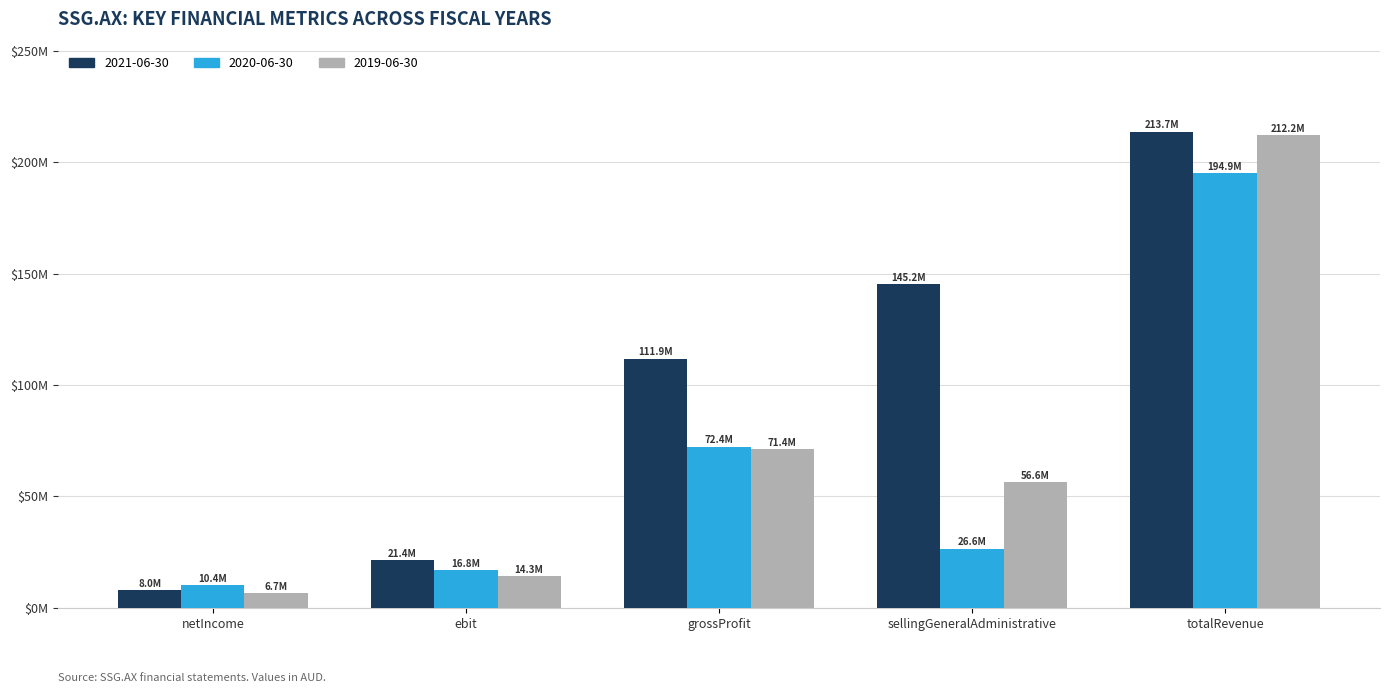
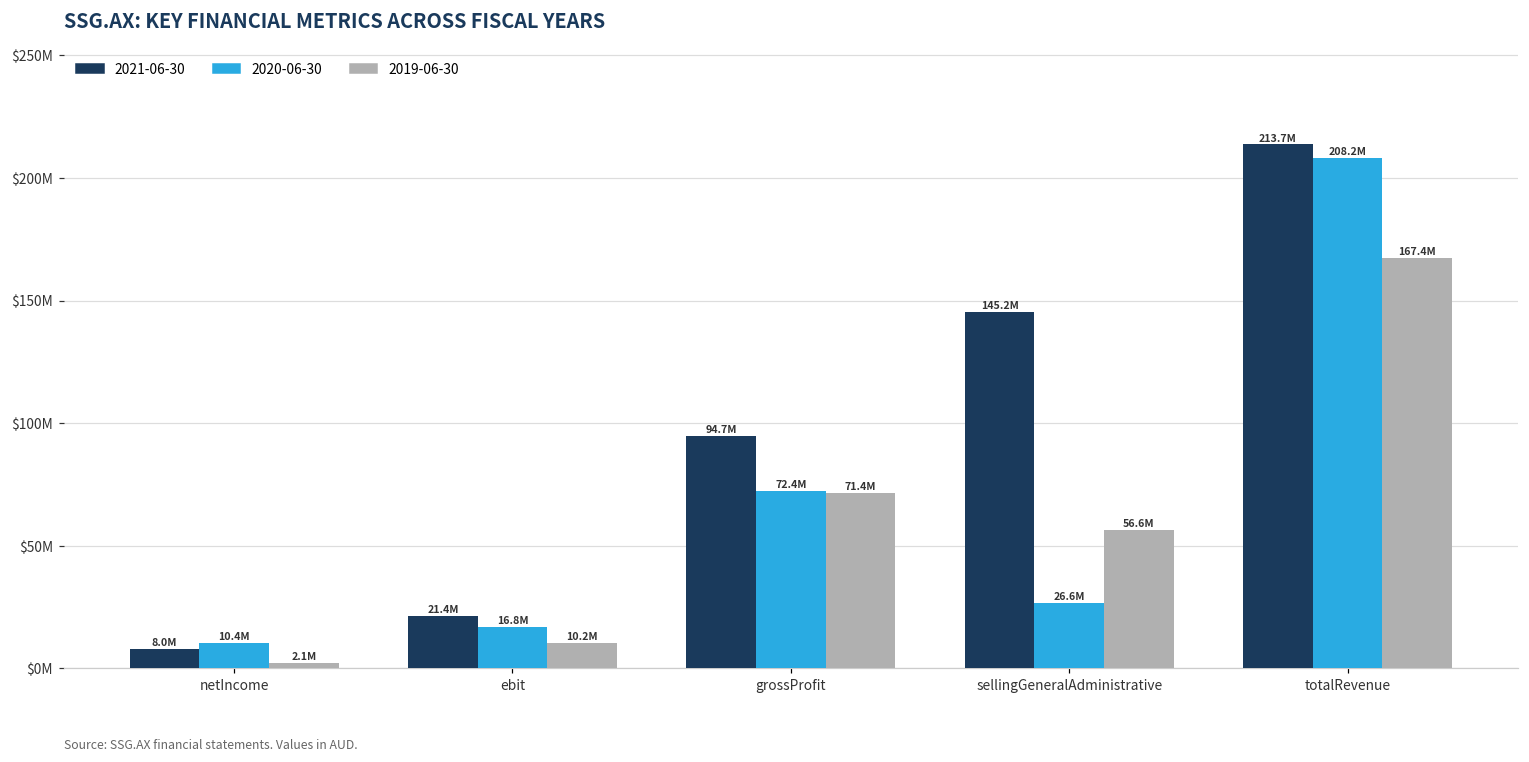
  {
    "2021-06-30": {
      "netIncome": "8.0M",
      "ebit": "21.4M",
-     "grossProfit": "111.9M",
+     "grossProfit": "94.7M",
      "sellingGeneralAdministrative": "145.2M",
      "totalRevenue": "213.7M"
    },
    "2020-06-30": {
      "netIncome": "10.4M",
      "ebit": "16.8M",
      "grossProfit": "72.4M",
      "sellingGeneralAdministrative": "26.6M",
-     "totalRevenue": "194.9M"
+     "totalRevenue": "208.2M"
    },
    "2019-06-30": {
-     "netIncome": "6.7M",
-     "ebit": "14.3M",
+     "netIncome": "2.1M",
+     "ebit": "10.2M",
      "grossProfit": "71.4M",
      "sellingGeneralAdministrative": "56.6M",
-     "totalRevenue": "212.2M"
+     "totalRevenue": "167.4M"
    }
  }
